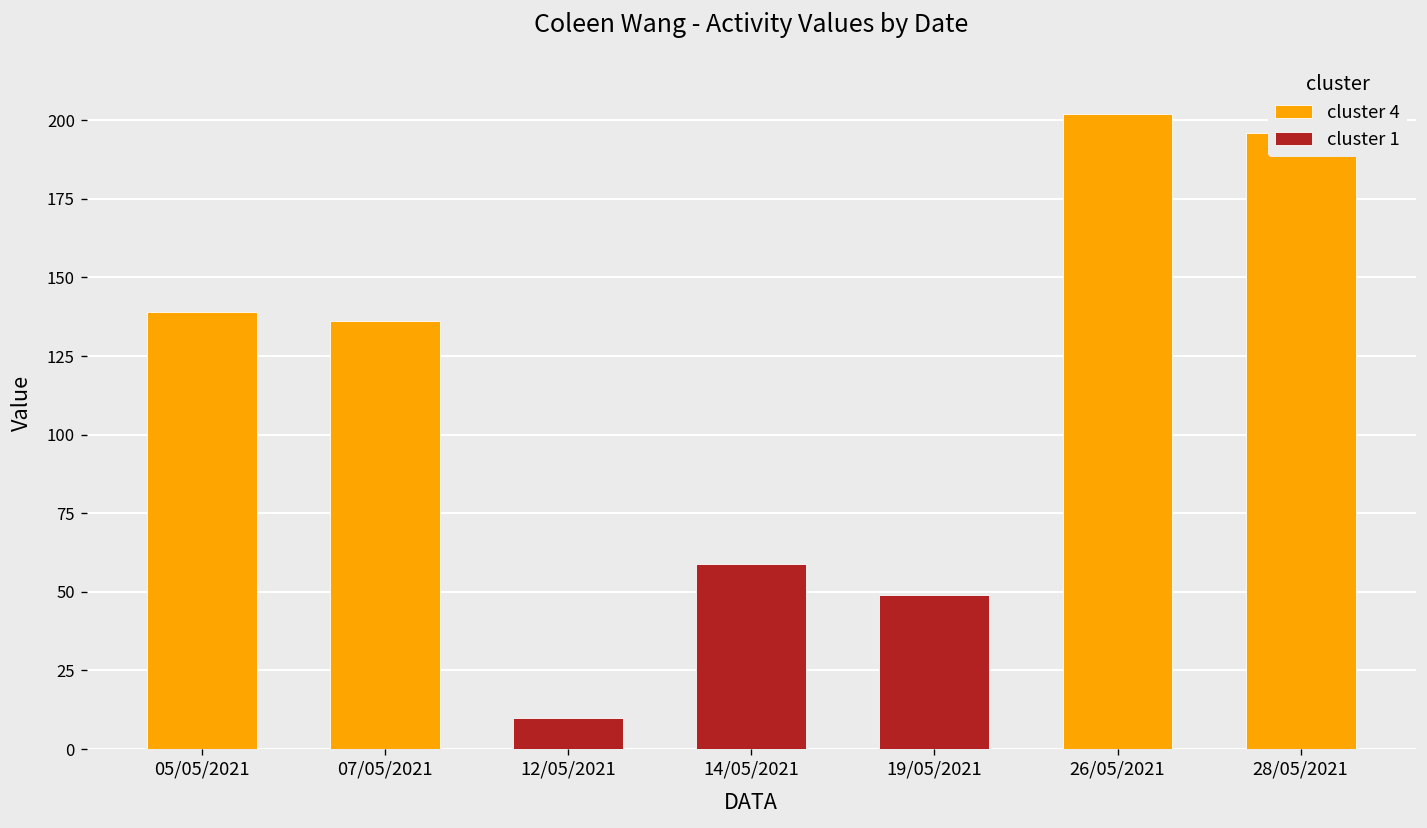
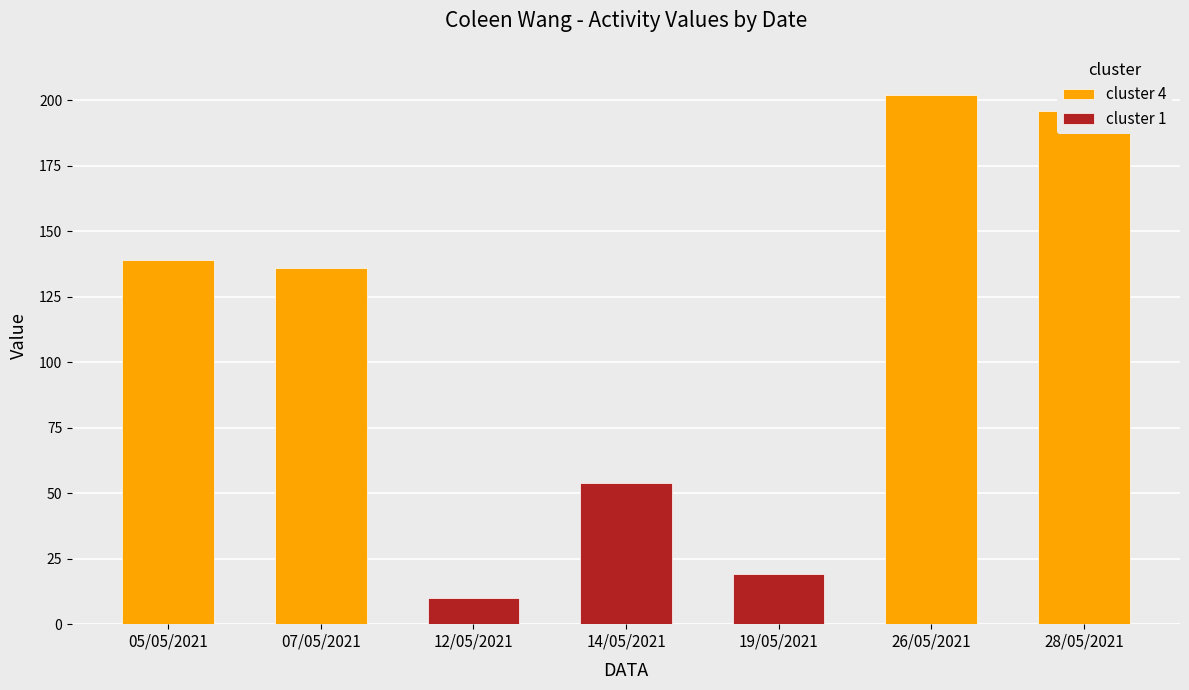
  {
    "05/05/2021": 139,
    "07/05/2021": 136,
    "12/05/2021": 10,
-   "14/05/2021": 59,
-   "19/05/2021": 49,
+   "14/05/2021": 54,
+   "19/05/2021": 19,
    "26/05/2021": 202
  }
